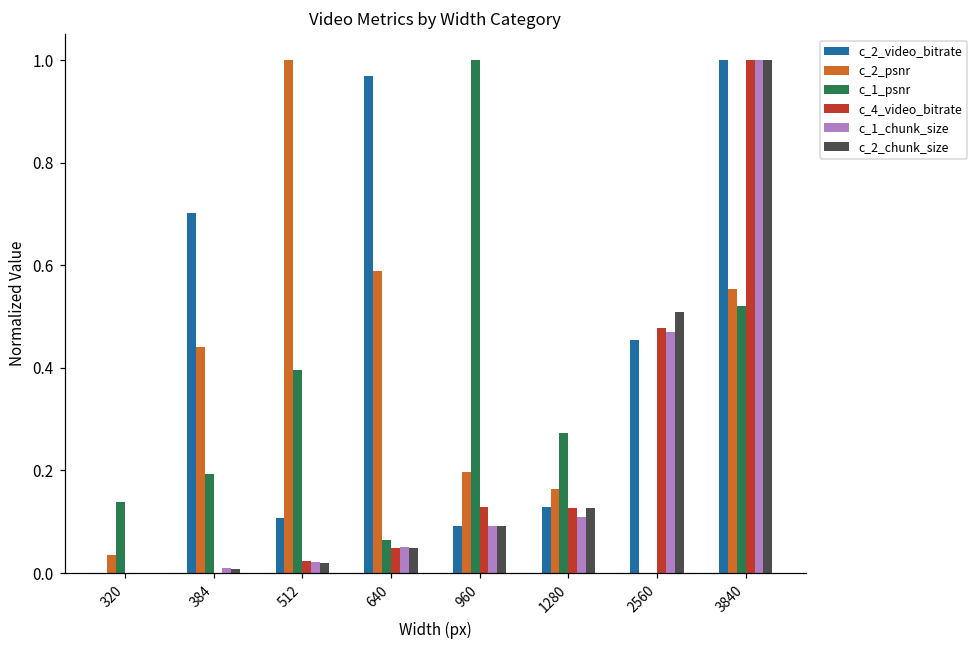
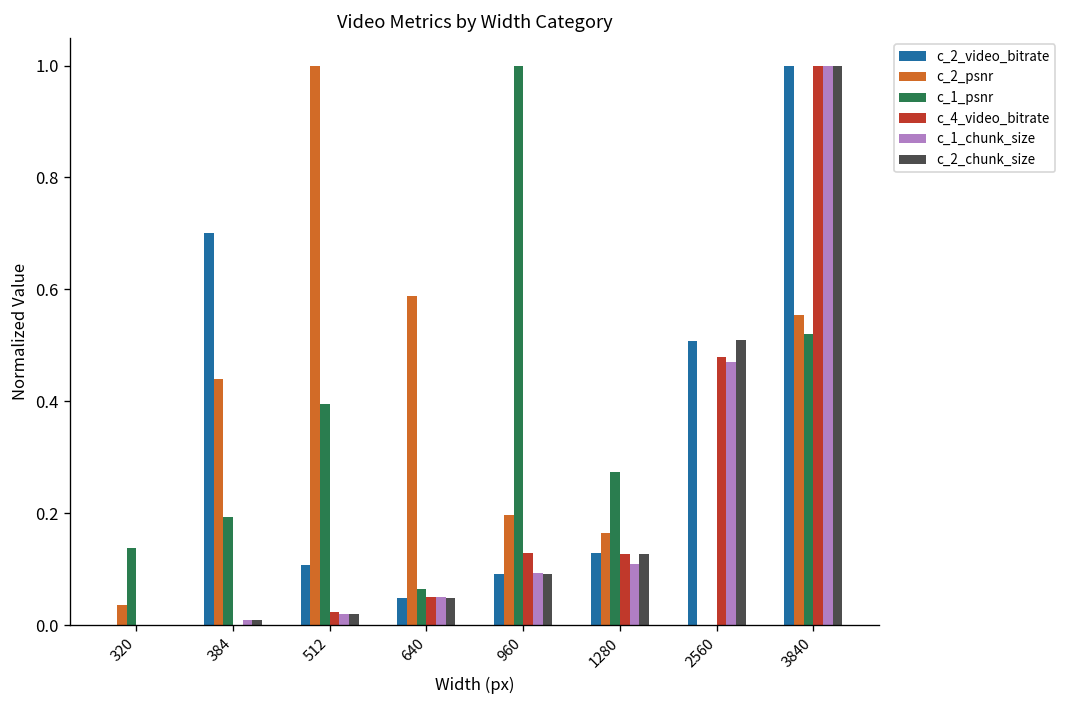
  {
    "c_2_video_bitrate": {
      "320": 0.00,
      "384": 0.70,
      "512": 0.11,
-     "640": 0.97,
+     "640": 0.05,
      "960": 0.09,
      "1280": 0.13,
-     "2560": 0.45,
+     "2560": 0.51,
      "3840": 1.00
    },
    "c_1_chunk_size": {
      "320": 0.00,
      "384": 0.01,
      "512": 0.02,
      "640": 0.05,
      "960": 0.09,
      "1280": 0.11,
      "2560": 0.47,
      "3840": 1.00
    }
  }
